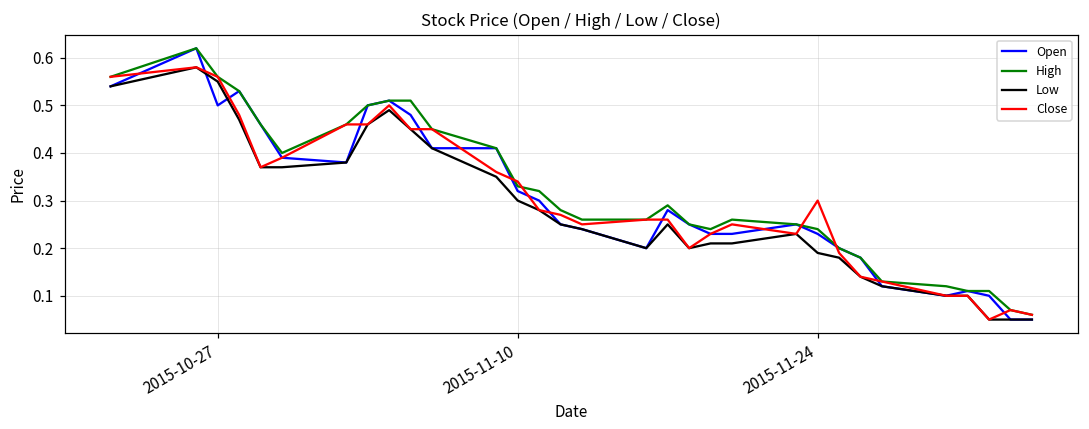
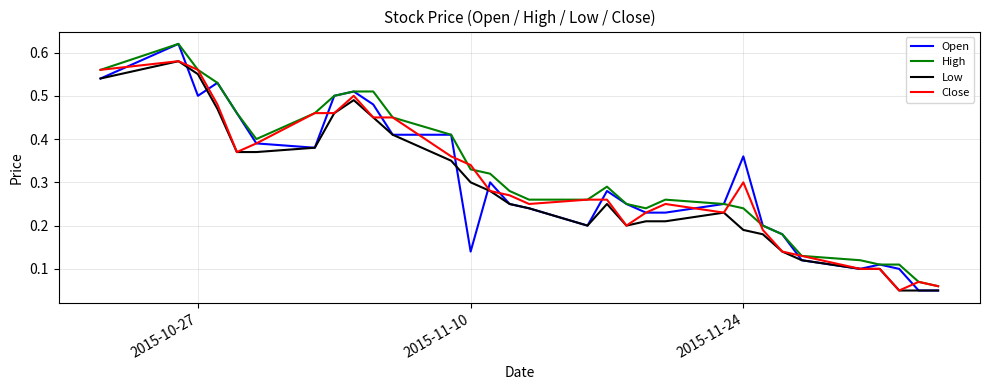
  {
    "Open": {
      "2015-10-27": 0.50,
-     "2015-11-10": 0.32,
-     "2015-11-24": 0.23
+     "2015-11-10": 0.14,
+     "2015-11-24": 0.36
    },
    "High": {
      "2015-11-10": 0.33,
      "2015-11-24": 0.24
    },
    "Low": {
      "2015-10-27": 0.55,
      "2015-11-10": 0.30,
      "2015-11-24": 0.19
    },
    "Close": {
      "2015-11-10": 0.34,
      "2015-11-24": 0.30
    }
  }
